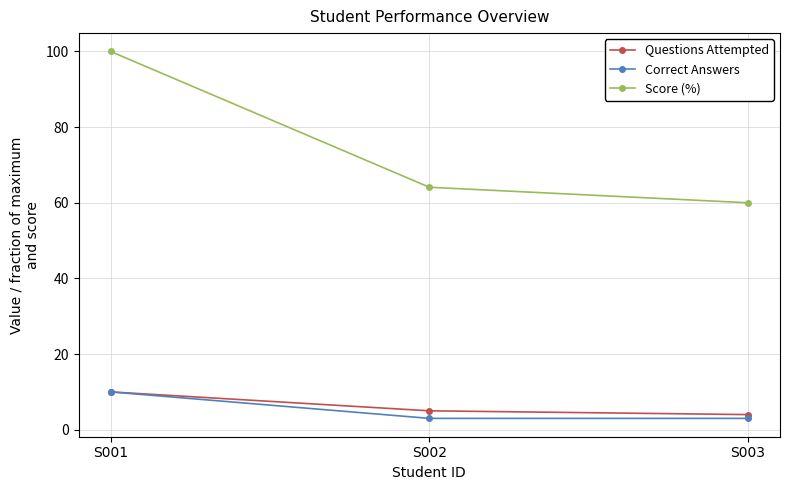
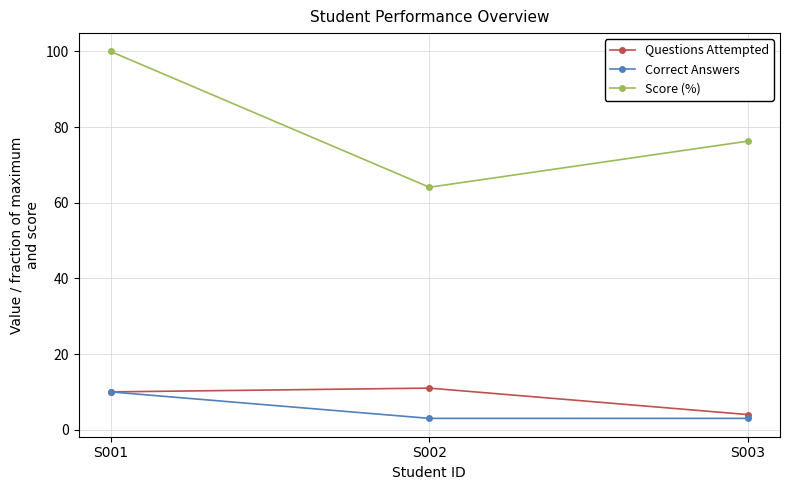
  {
    "Questions Attempted": {
-     "S002": 5,
+     "S002": 11,
      "S003": 4
    },
    "Correct Answers": {
      "S002": 3,
      "S003": 3
    },
    "Score (%)": {
      "S001": 100,
      "S002": 64,
-     "S003": 60
+     "S003": 76
    }
  }
